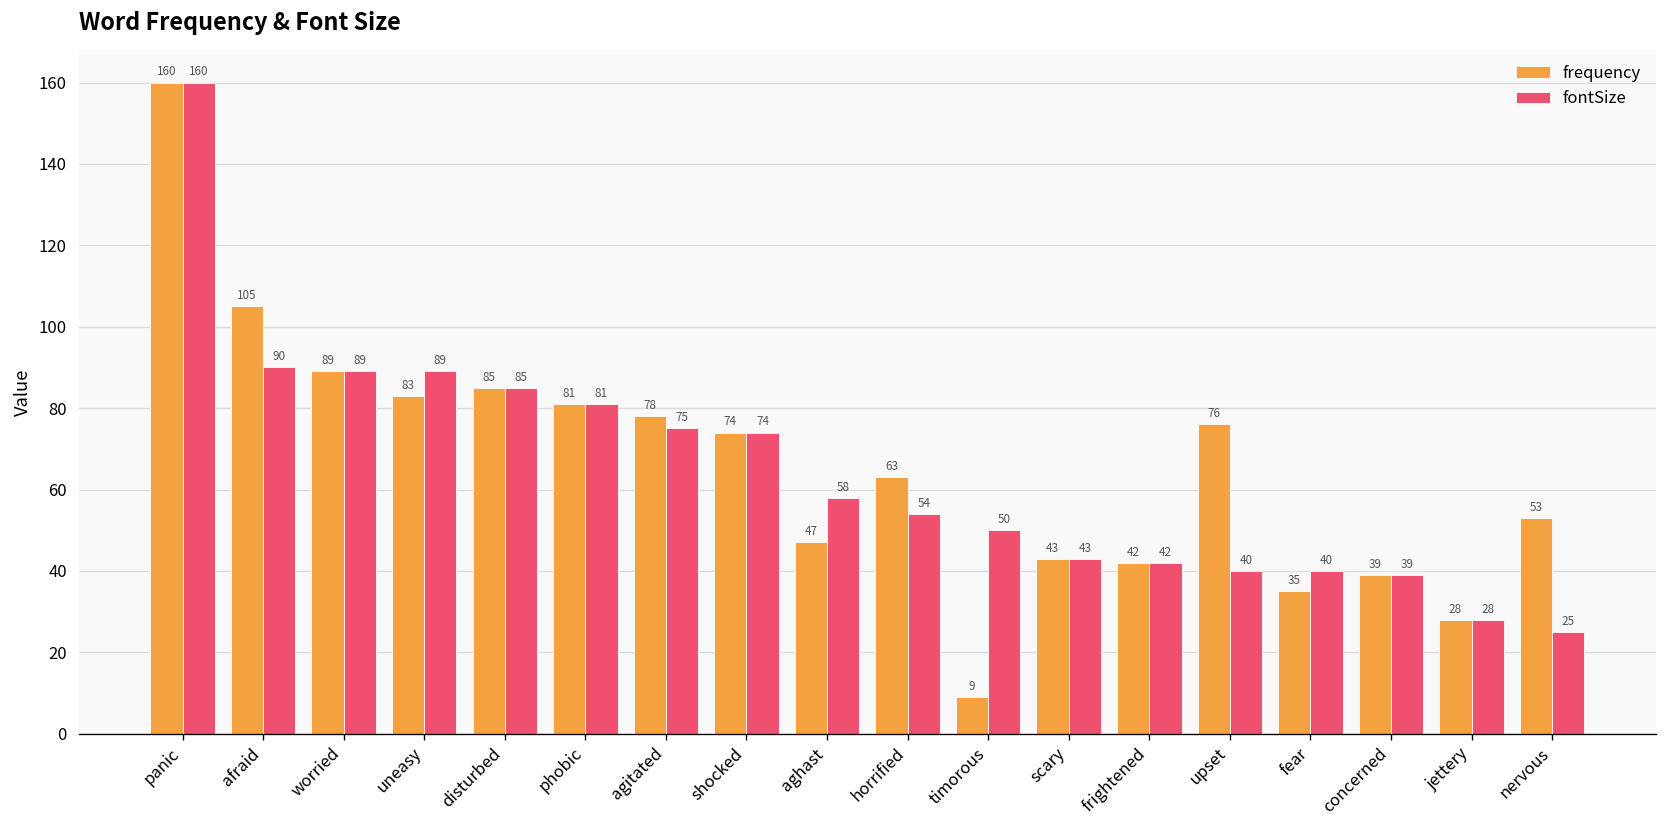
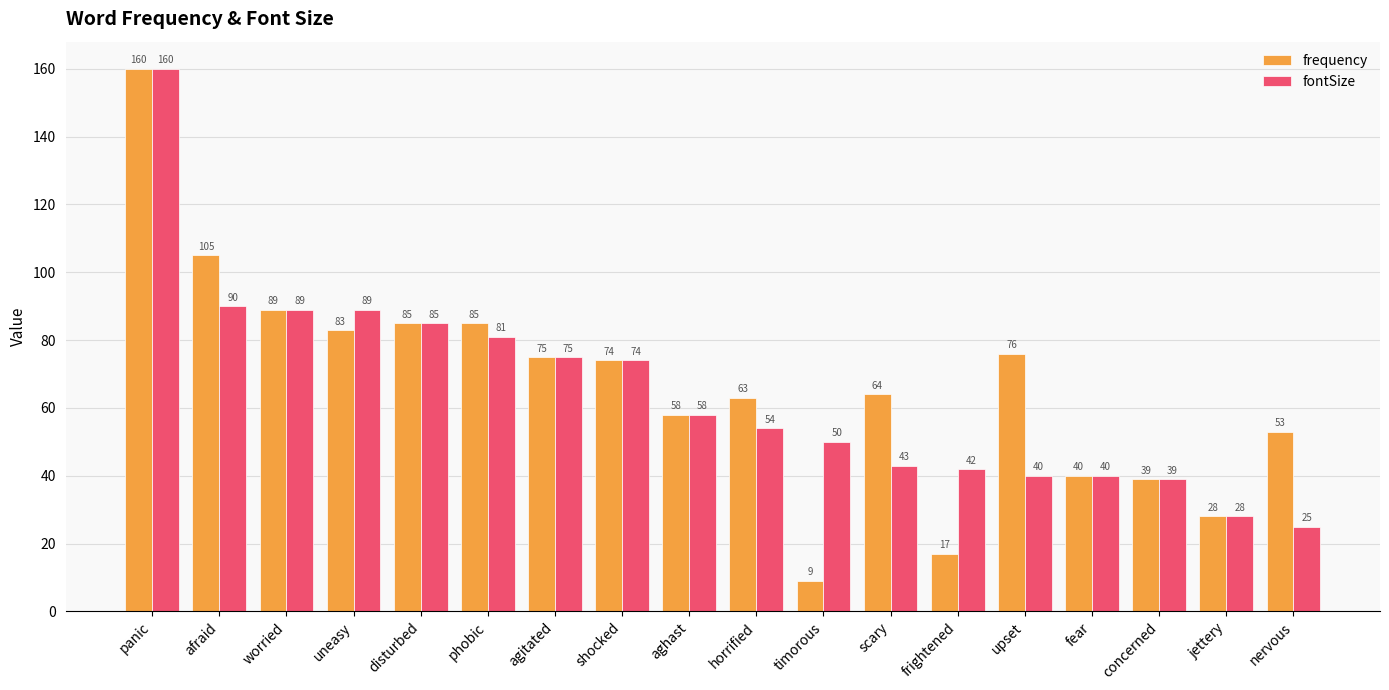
  {
    "frequency": {
      "panic": 160,
      "afraid": 105,
      "worried": 89,
      "uneasy": 83,
      "disturbed": 85,
-     "phobic": 81,
-     "agitated": 78,
+     "phobic": 85,
+     "agitated": 75,
      "shocked": 74,
-     "aghast": 47,
+     "aghast": 58,
      "horrified": 63,
      "timorous": 9,
-     "scary": 43,
-     "frightened": 42,
+     "scary": 64,
+     "frightened": 17,
      "upset": 76,
-     "fear": 35,
+     "fear": 40,
      "concerned": 39,
      "jettery": 28,
      "nervous": 53
    },
    "fontSize": {
      "panic": 160,
      "afraid": 90,
      "worried": 89,
      "uneasy": 89,
      "disturbed": 85,
      "phobic": 81,
      "agitated": 75,
      "shocked": 74,
      "aghast": 58,
      "horrified": 54,
      "timorous": 50,
      "scary": 43,
      "frightened": 42,
      "upset": 40,
      "fear": 40,
      "concerned": 39,
      "jettery": 28,
      "nervous": 25
    }
  }
